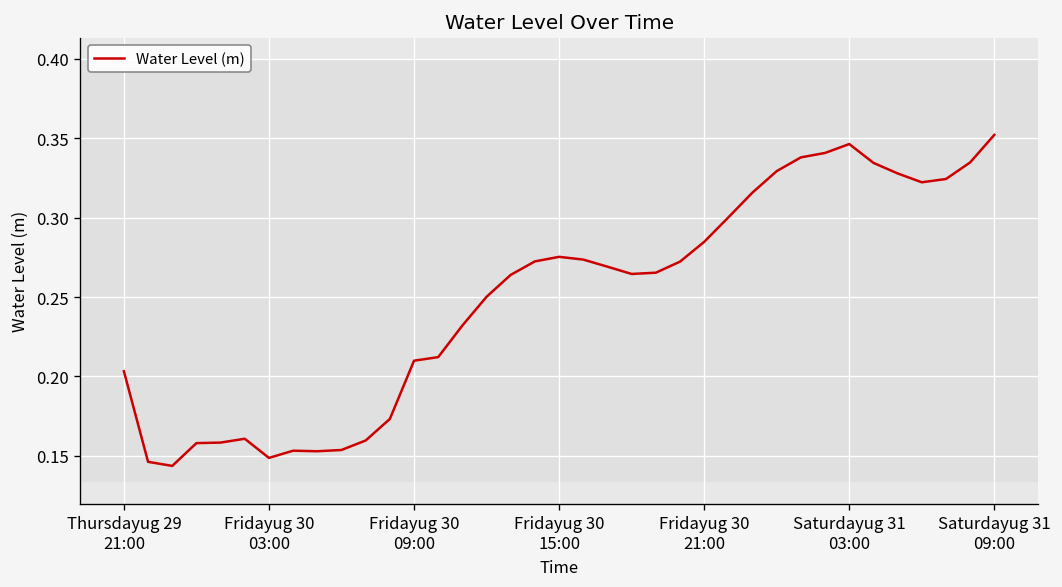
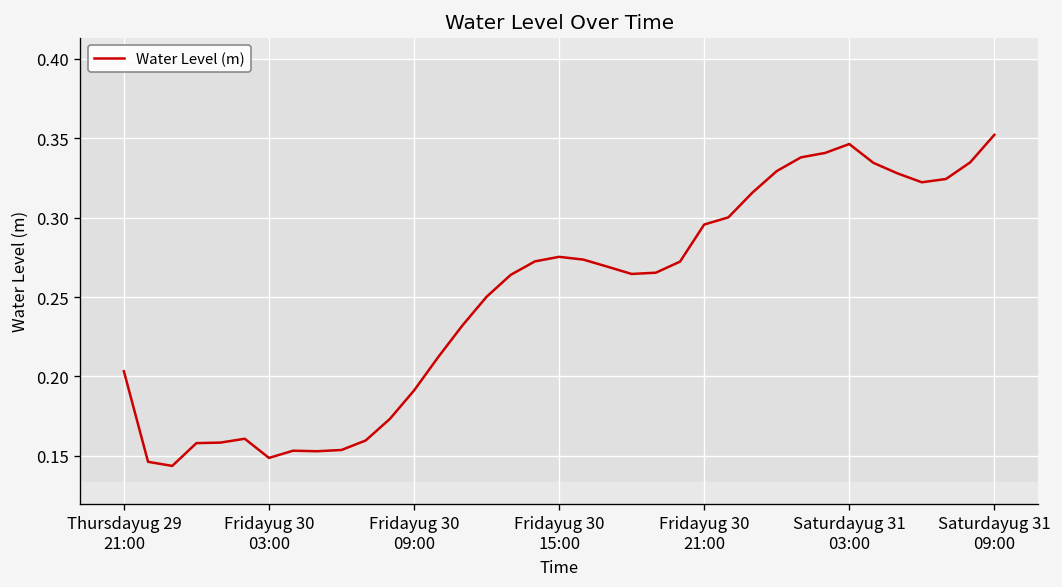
  {
    "Thursdayug 29 21:00": 0.203,
    "Fridayug 30 03:00": 0.149,
-   "Fridayug 30 09:00": 0.210,
+   "Fridayug 30 09:00": 0.191,
    "Fridayug 30 15:00": 0.275,
-   "Fridayug 30 21:00": 0.285,
+   "Fridayug 30 21:00": 0.296,
    "Saturdayug 31 03:00": 0.346,
    "Saturdayug 31 09:00": 0.352
  }
